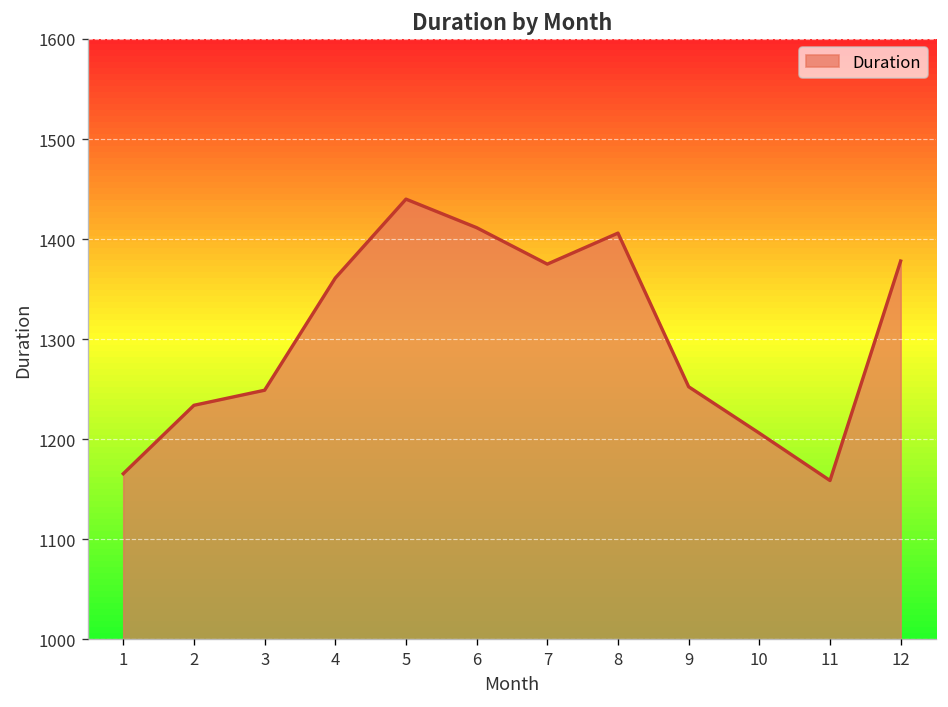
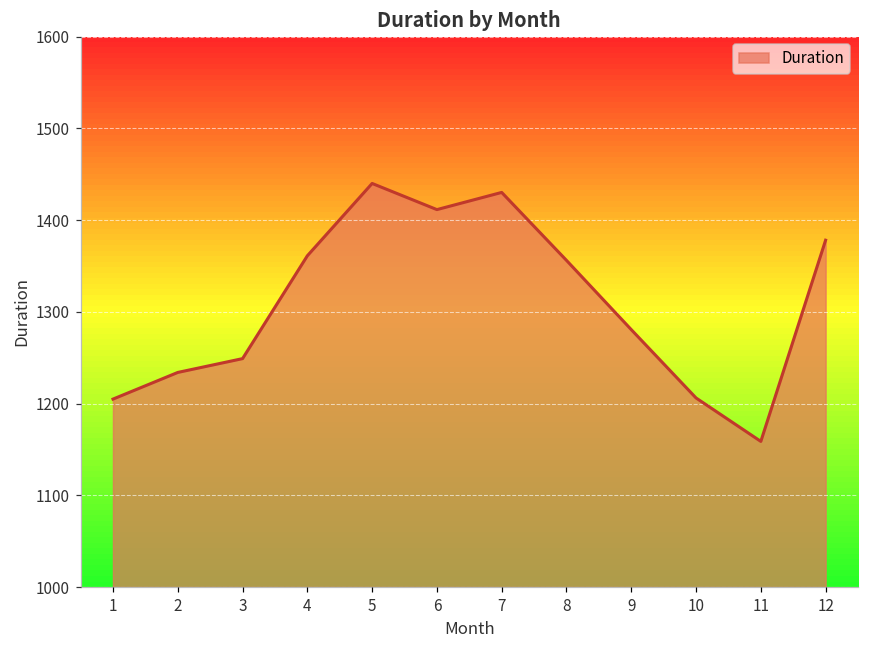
  {
-   "1": 1170,
+   "1": 1200,
    "2": 1230,
    "3": 1250,
    "4": 1360,
    "5": 1440,
    "6": 1410,
-   "7": 1380,
-   "8": 1410,
-   "9": 1250,
+   "7": 1430,
+   "8": 1360,
+   "9": 1280,
    "10": 1210,
    "11": 1160,
    "12": 1380
  }
